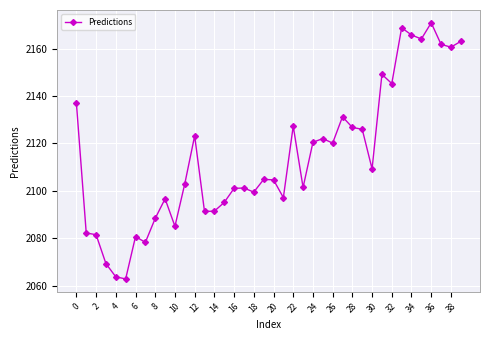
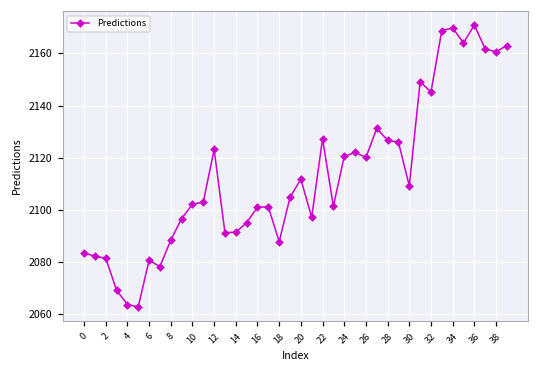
  {
-   "0": 2137,
+   "0": 2084,
    "2": 2081,
    "4": 2064,
    "6": 2081,
    "8": 2088,
-   "10": 2085,
+   "10": 2102,
    "12": 2123,
    "14": 2091,
    "16": 2101,
-   "18": 2099,
-   "20": 2105,
+   "18": 2088,
+   "20": 2112,
    "22": 2127,
    "24": 2120,
    "26": 2120,
    "28": 2127,
    "30": 2109,
    "32": 2145,
-   "34": 2166,
+   "34": 2170,
    "36": 2171,
    "38": 2161
  }
